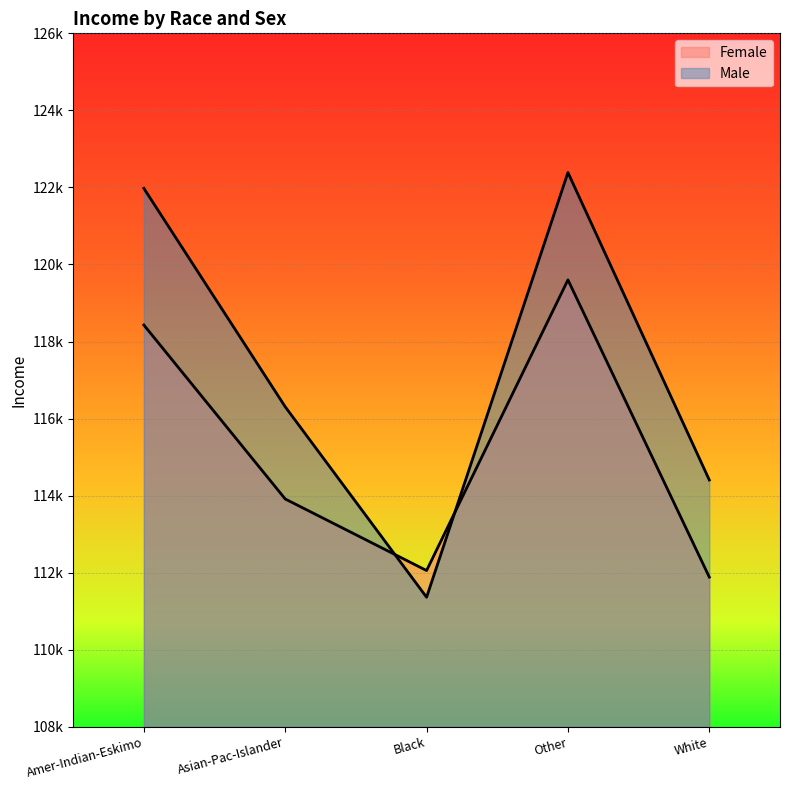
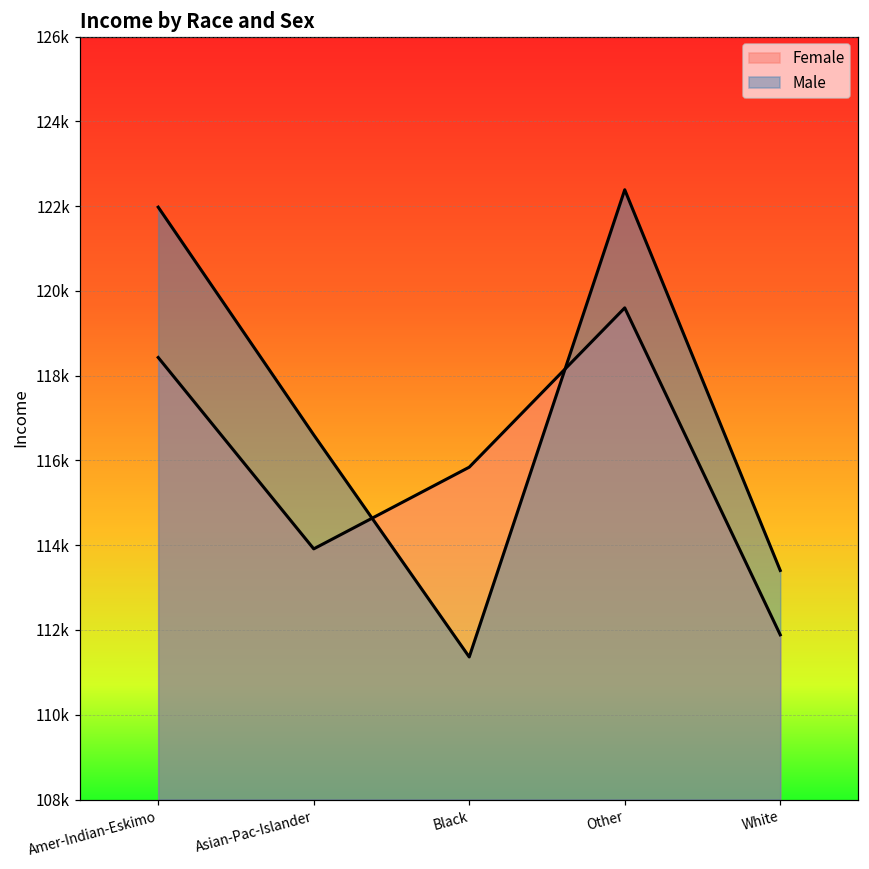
  {
    "Female": {
      "Amer-Indian-Eskimo": 118400,
      "Asian-Pac-Islander": 113900,
-     "Black": 112100,
+     "Black": 115800,
      "Other": 119600,
      "White": 111900
    },
    "Male": {
      "Amer-Indian-Eskimo": 122000,
-     "Asian-Pac-Islander": 116300,
+     "Asian-Pac-Islander": 116600,
      "Black": 111400,
      "Other": 122400,
-     "White": 114400
+     "White": 113400
    }
  }
